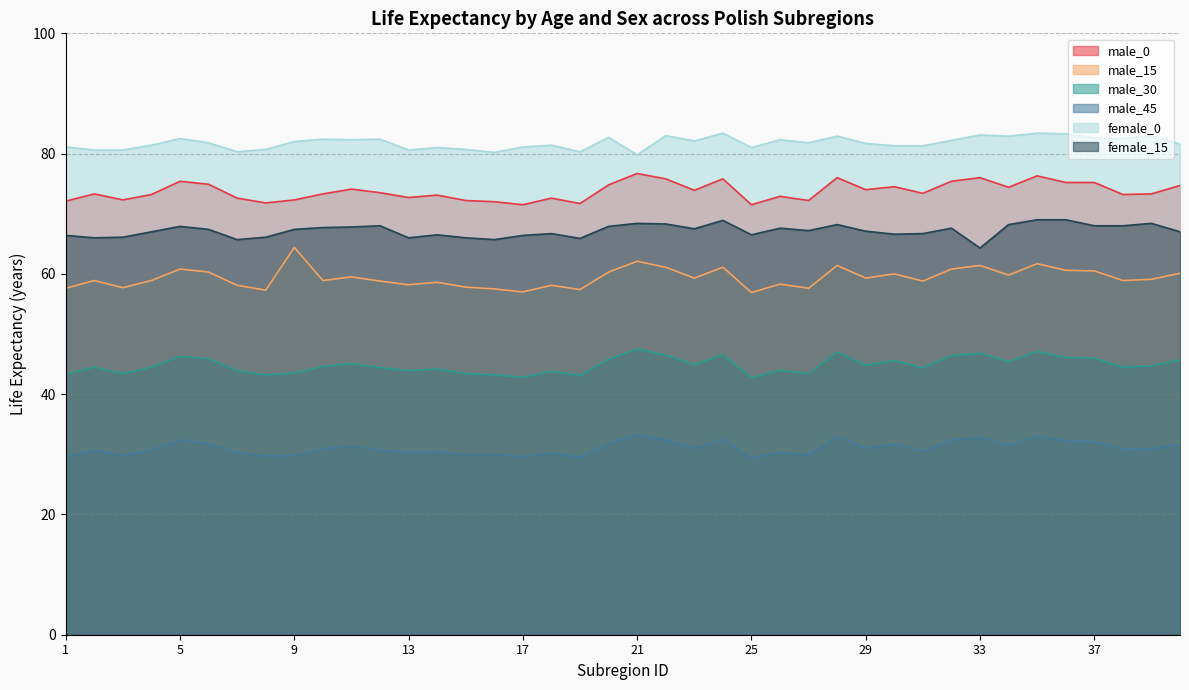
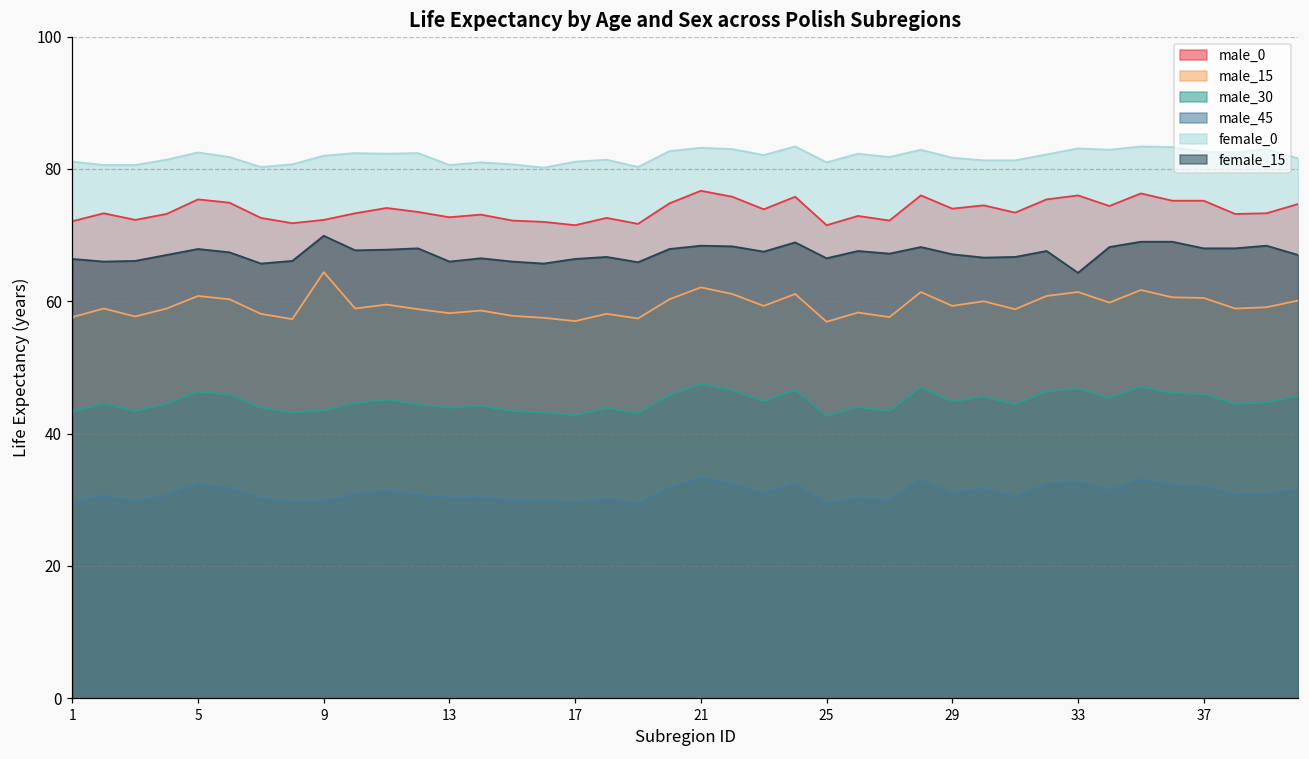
  {
    "male_0": {
      "1": 72,
      "5": 75,
      "9": 72,
      "13": 73,
      "17": 72,
      "21": 77,
      "25": 72,
      "29": 74,
      "33": 76,
      "37": 75
    },
    "male_15": {
      "1": 58,
      "5": 61,
      "9": 64,
      "13": 58,
      "17": 57,
      "21": 62,
      "25": 57,
      "29": 59,
      "33": 61,
      "37": 61
    },
    "female_0": {
      "1": 81,
      "5": 83,
      "9": 82,
      "13": 81,
      "17": 81,
-     "21": 80,
+     "21": 83,
      "25": 81,
      "29": 82,
      "33": 83
    },
    "female_15": {
      "1": 66,
      "5": 68,
-     "9": 67,
+     "9": 70,
      "13": 66,
      "17": 66,
      "21": 68,
      "25": 67,
      "29": 67,
      "33": 64,
      "37": 68
    }
  }
